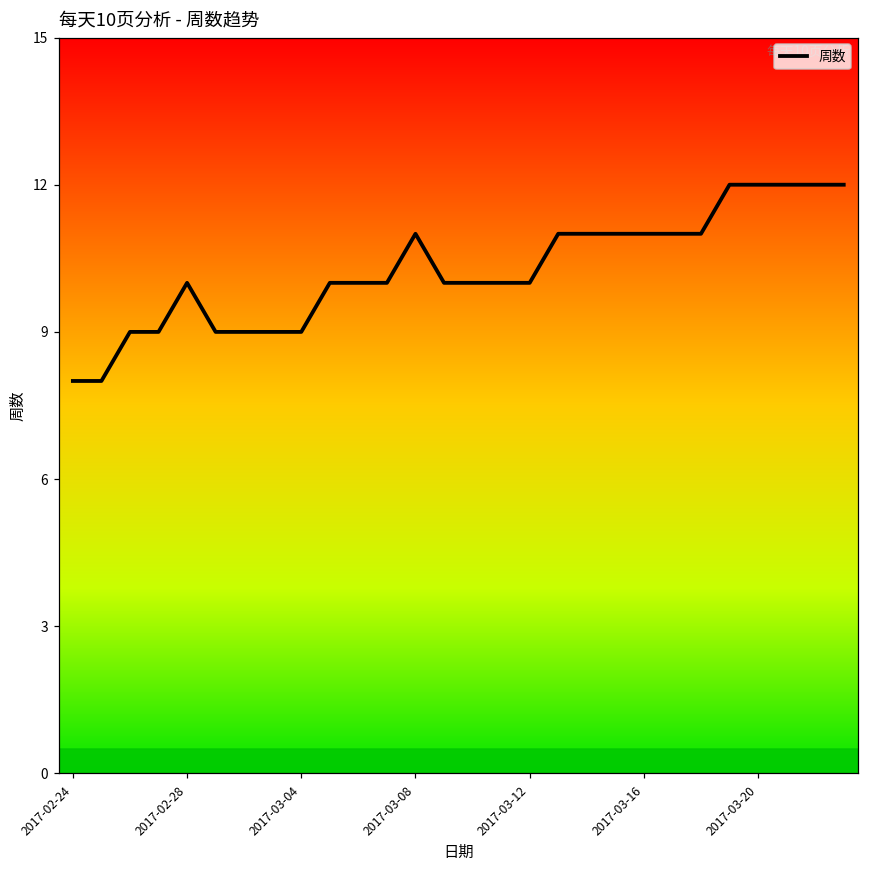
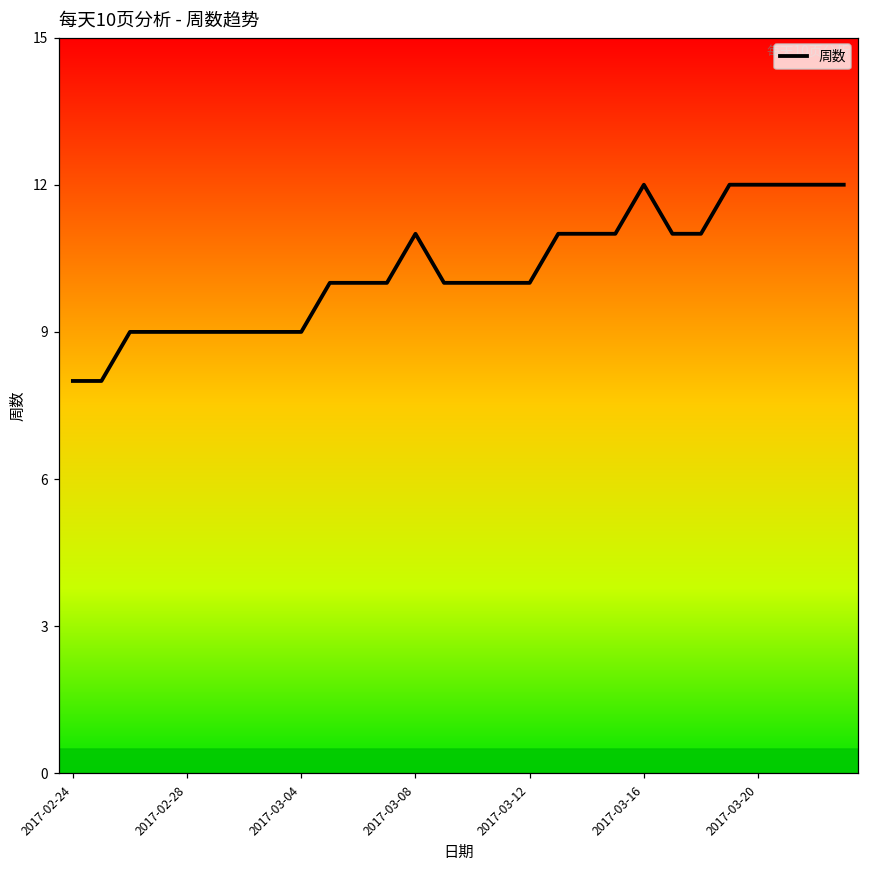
  {
    "2017-02-24": 8,
-   "2017-02-28": 10,
+   "2017-02-28": 9,
    "2017-03-04": 9,
    "2017-03-08": 11,
    "2017-03-12": 10,
-   "2017-03-16": 11,
+   "2017-03-16": 12,
    "2017-03-20": 12
  }
